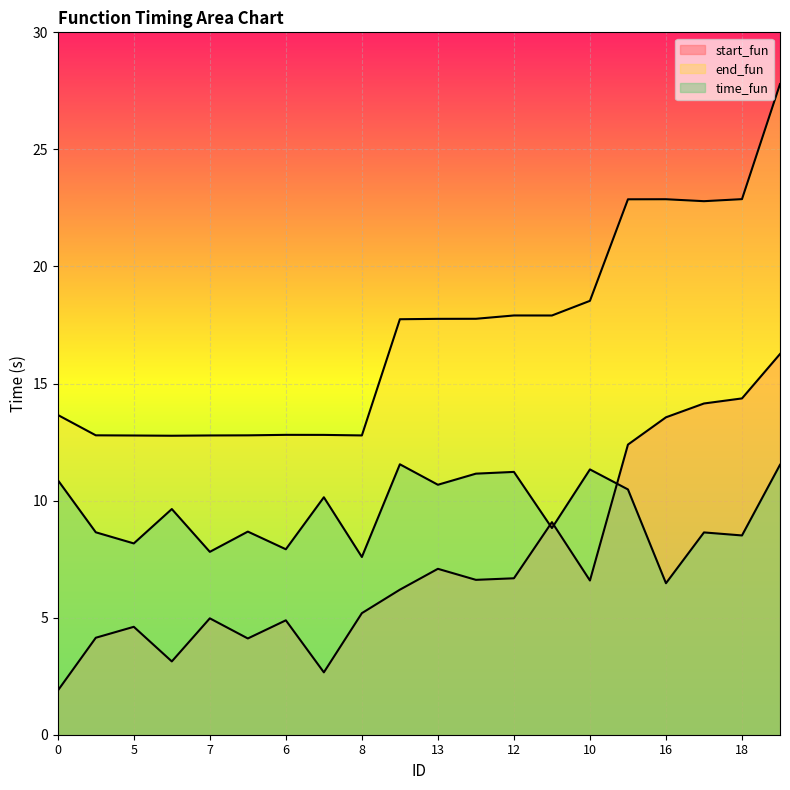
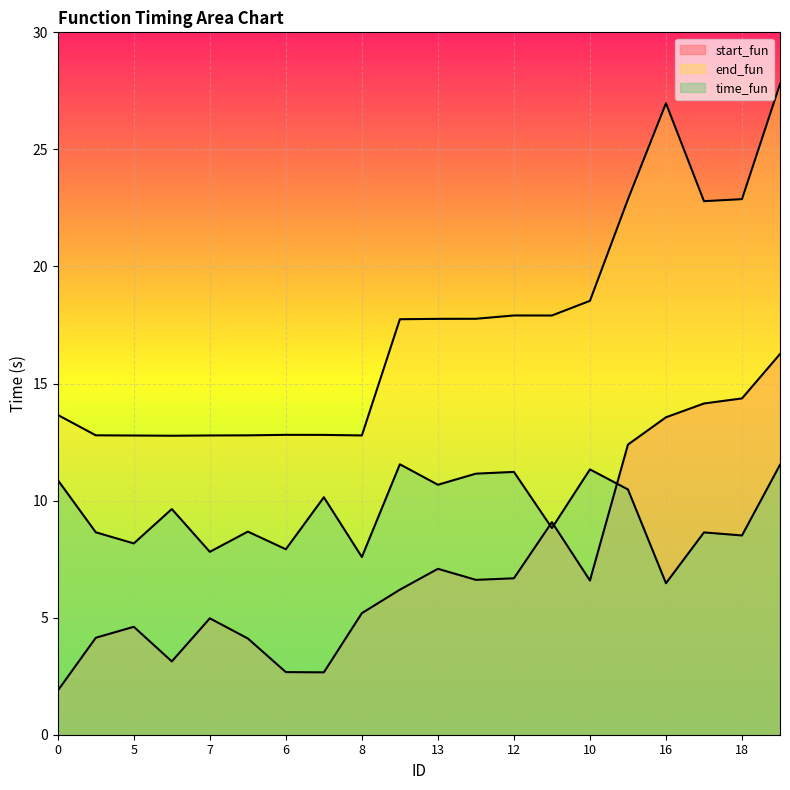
  {
    "start_fun": {
      "0": 1.9,
-     "6": 4.9,
+     "6": 2.7,
      "8": 5.2,
      "12": 6.7,
      "10": 6.6,
      "16": 13.6,
      "18": 14.4
    },
    "end_fun": {
      "0": 13.7,
      "6": 12.8,
      "8": 12.8,
      "12": 17.9,
      "10": 18.5,
-     "16": 22.9,
+     "16": 27.0,
      "18": 22.9
    },
    "time_fun": {
      "0": 10.9,
      "6": 7.9,
      "8": 7.6,
      "12": 11.2,
      "10": 11.3,
      "16": 6.5,
      "18": 8.5
    }
  }
